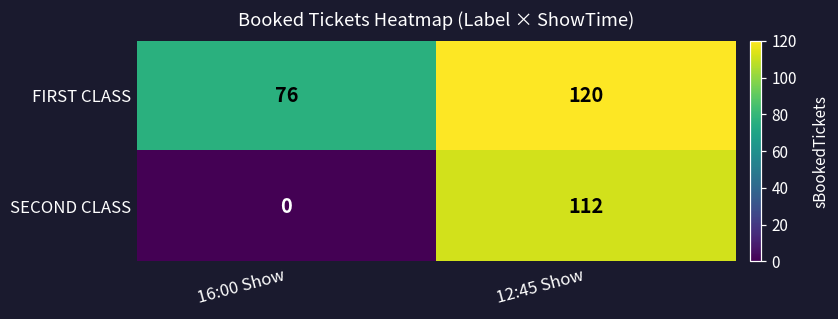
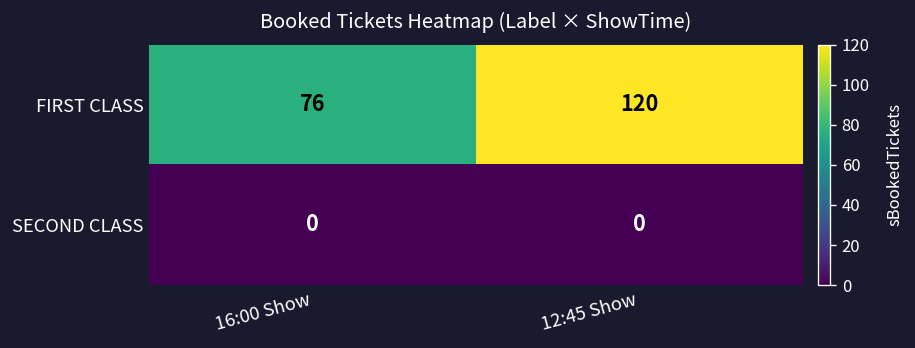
  {
    "FIRST CLASS": {
      "16:00 Show": 76,
      "12:45 Show": 120
    },
    "SECOND CLASS": {
      "16:00 Show": 0,
-     "12:45 Show": 112
+     "12:45 Show": 0
    }
  }
